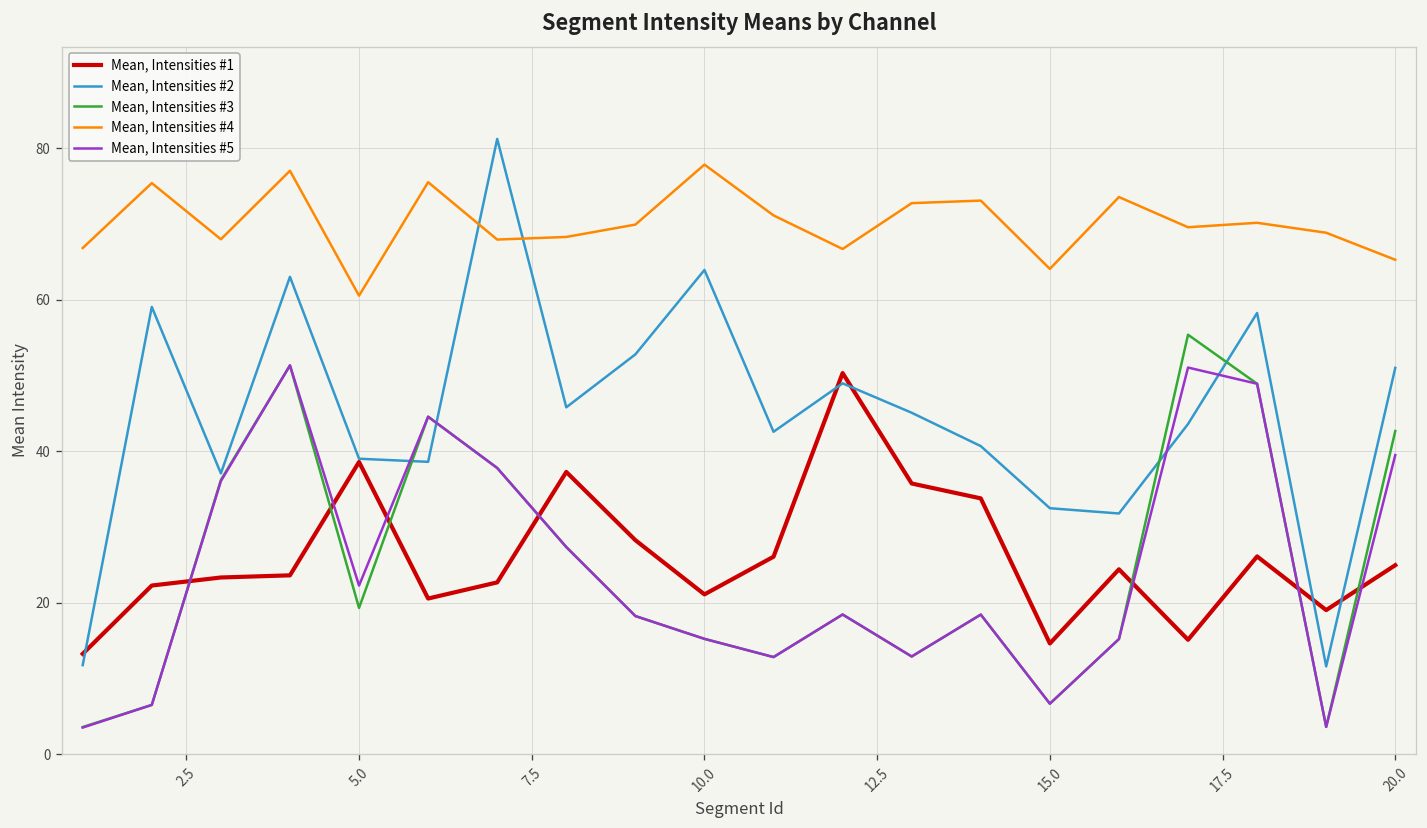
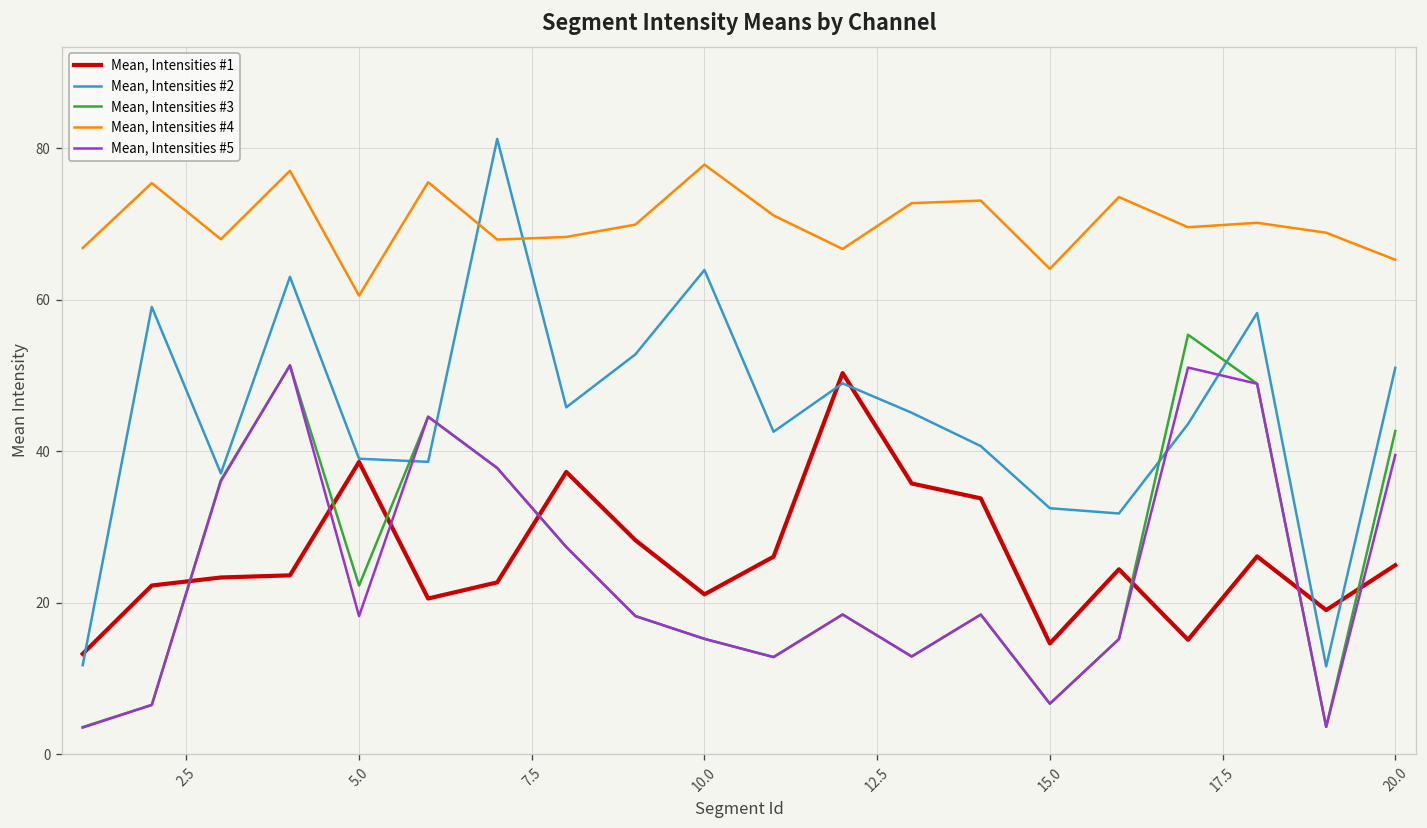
  {
    "Mean, Intensities #1": {
      "5.0": 39,
      "10.0": 21,
      "15.0": 15,
      "20.0": 25
    },
    "Mean, Intensities #2": {
      "5.0": 39,
      "10.0": 64,
      "15.0": 32,
      "20.0": 51
    },
    "Mean, Intensities #3": {
-     "5.0": 19,
+     "5.0": 22,
      "20.0": 43
    },
    "Mean, Intensities #4": {
      "5.0": 61,
      "10.0": 78,
      "15.0": 64,
      "20.0": 65
    },
    "Mean, Intensities #5": {
-     "5.0": 22,
+     "5.0": 18,
      "20.0": 39
    }
  }
